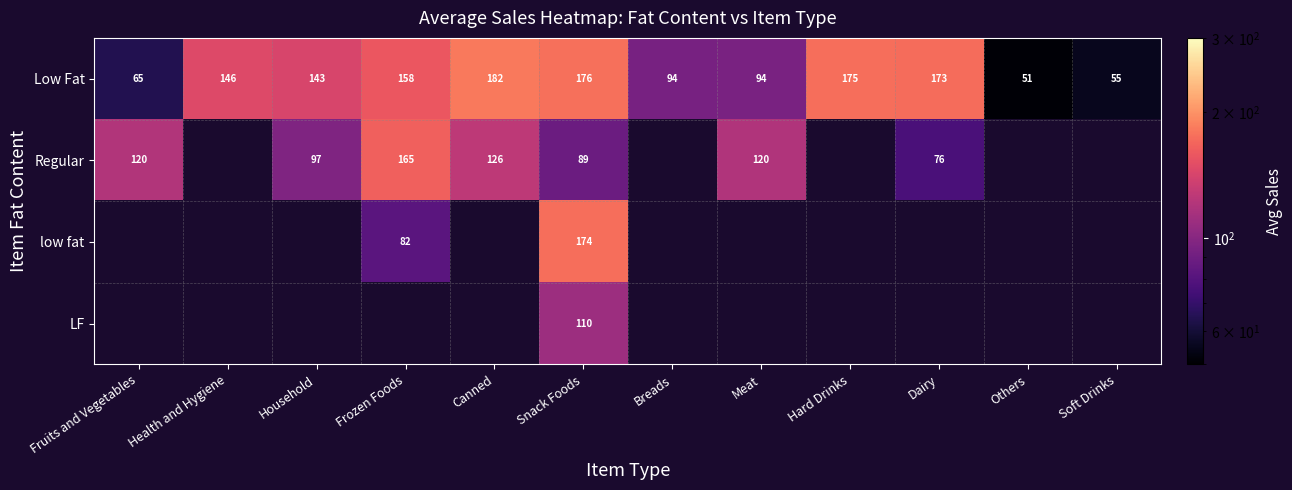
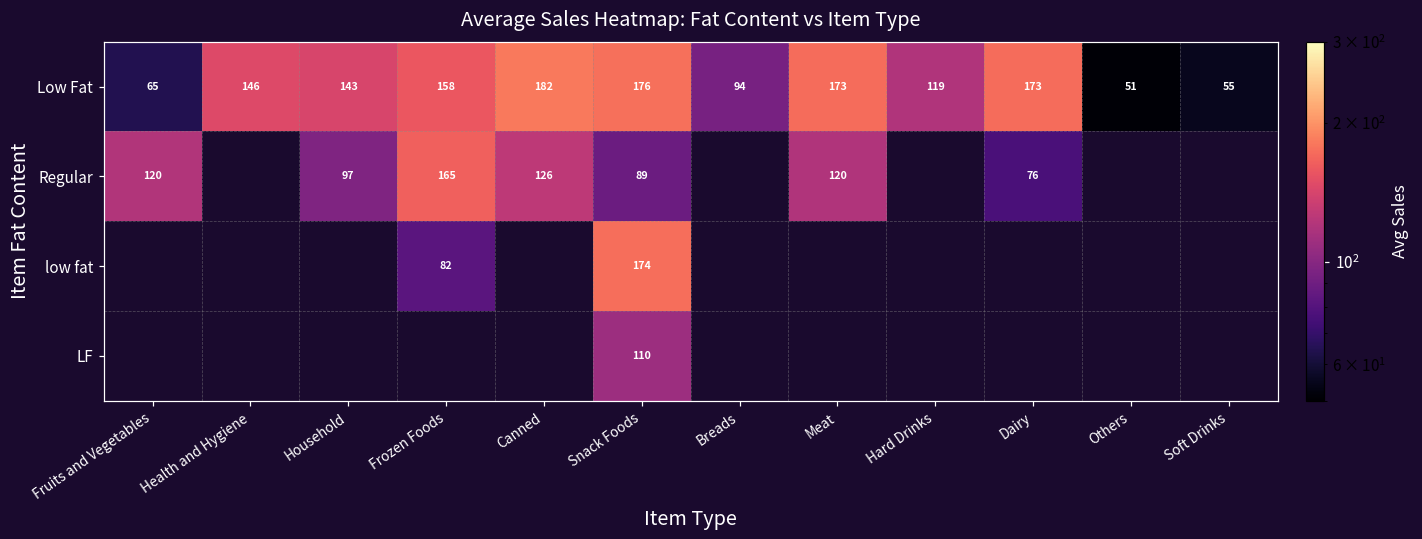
  {
    "Low Fat": {
      "Fruits and Vegetables": 65,
      "Health and Hygiene": 146,
      "Household": 143,
      "Frozen Foods": 158,
      "Canned": 182,
      "Snack Foods": 176,
      "Breads": 94,
-     "Meat": 94,
-     "Hard Drinks": 175,
+     "Meat": 173,
+     "Hard Drinks": 119,
      "Dairy": 173,
      "Others": 51,
      "Soft Drinks": 55
    },
    "Regular": {
      "Fruits and Vegetables": 120,
      "Household": 97,
      "Frozen Foods": 165,
      "Canned": 126,
      "Snack Foods": 89,
      "Meat": 120,
      "Dairy": 76
    },
    "low fat": {
      "Frozen Foods": 82,
      "Snack Foods": 174
    },
    "LF": {
      "Snack Foods": 110
    }
  }
